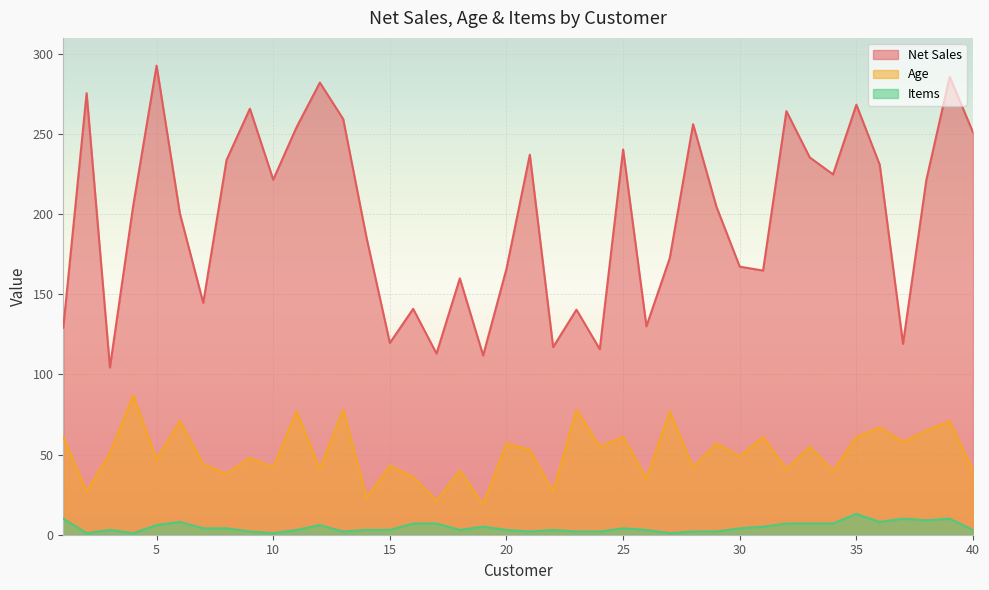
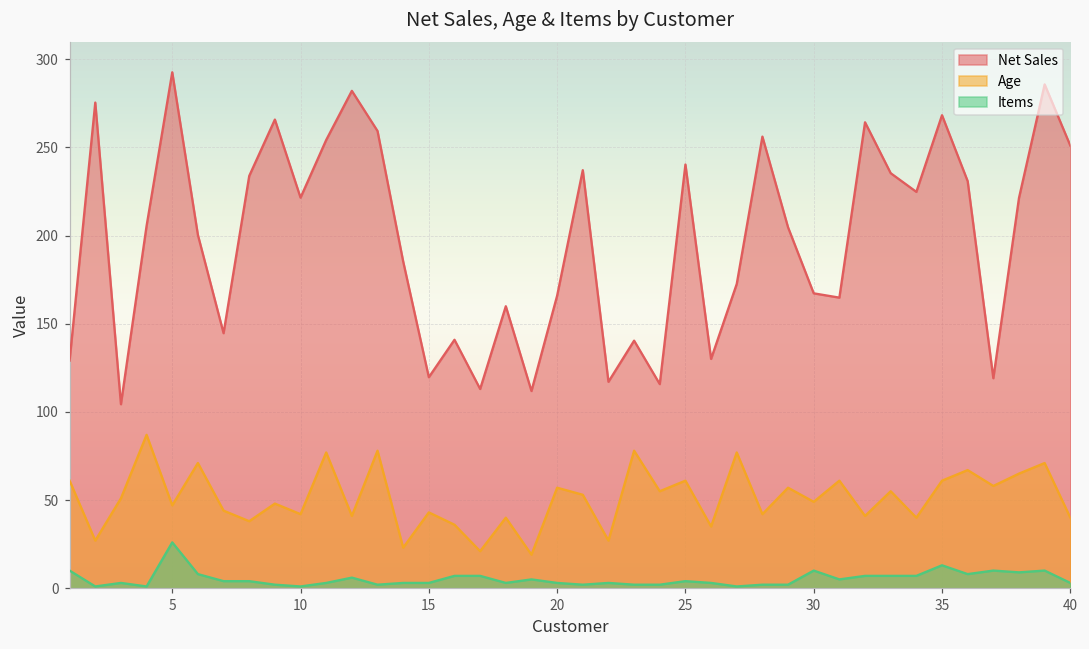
  {
    "Net Sales": {
      "5": 293,
      "10": 222,
      "15": 120,
      "20": 166,
      "25": 240,
      "30": 167,
      "35": 268,
      "40": 251
    },
    "Age": {
      "5": 47,
      "10": 42,
      "15": 43,
      "20": 57,
      "25": 61,
      "30": 49,
      "35": 61,
      "40": 40
    },
    "Items": {
-     "5": 6,
+     "5": 26,
      "10": 1,
      "15": 3,
      "20": 3,
      "25": 4,
-     "30": 4,
+     "30": 10,
      "35": 13,
      "40": 3
    }
  }
